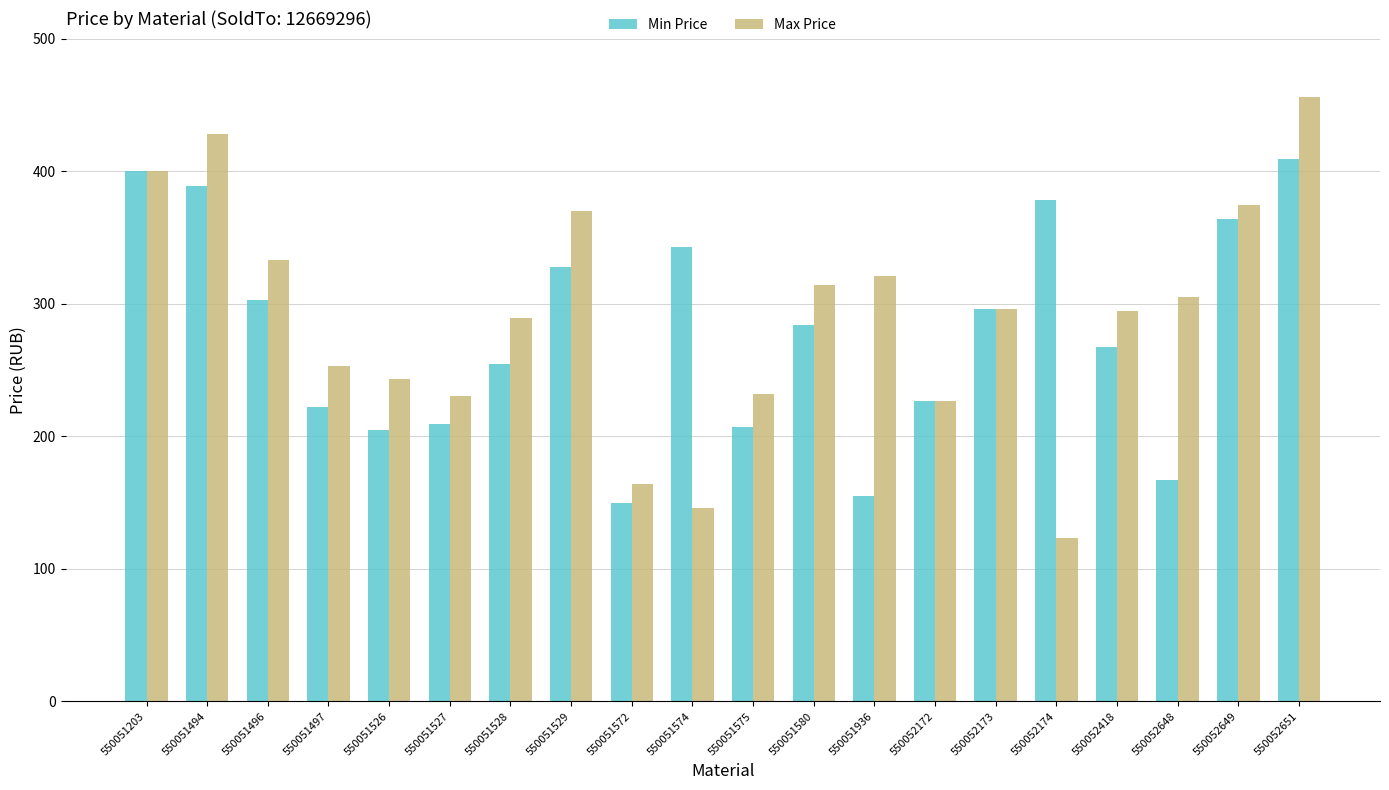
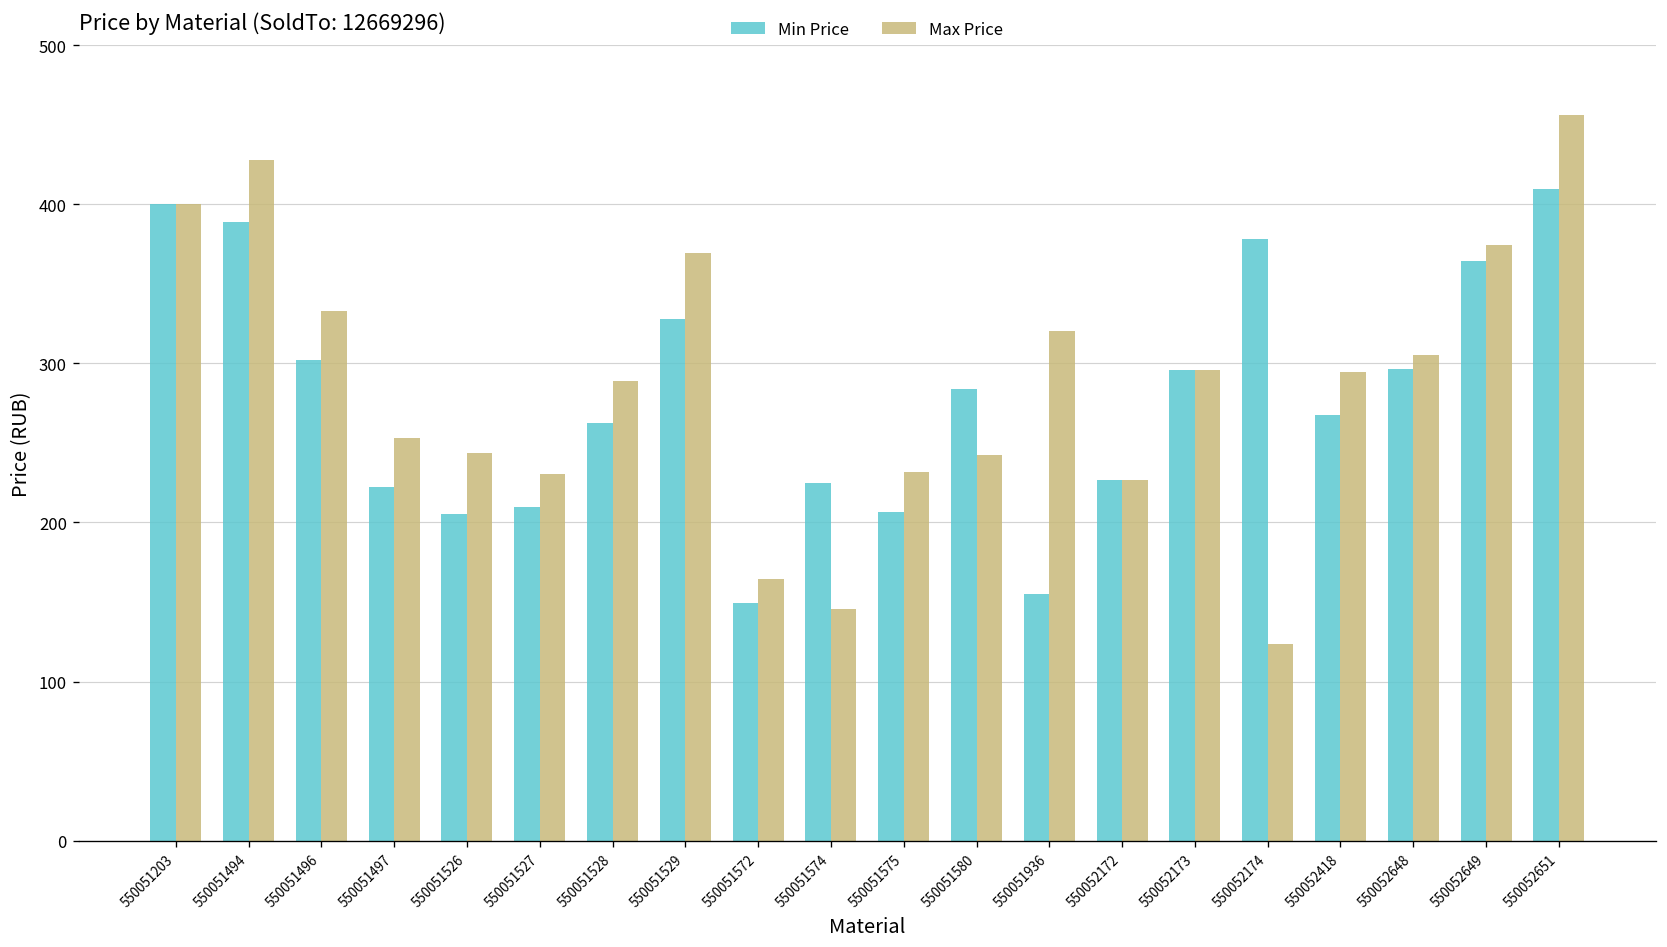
  {
    "Min Price": {
      "550051203": 400,
      "550051494": 389,
      "550051496": 302,
      "550051497": 222,
      "550051526": 205,
      "550051527": 210,
-     "550051528": 255,
+     "550051528": 263,
      "550051529": 328,
      "550051572": 149,
-     "550051574": 343,
+     "550051574": 225,
      "550051575": 207,
      "550051580": 284,
      "550051936": 155,
      "550052172": 227,
      "550052173": 296,
      "550052174": 378,
      "550052418": 267,
-     "550052648": 167,
+     "550052648": 297,
      "550052649": 364,
      "550052651": 410
    },
    "Max Price": {
      "550051203": 400,
      "550051494": 428,
      "550051496": 333,
      "550051497": 253,
      "550051526": 244,
      "550051527": 231,
      "550051528": 289,
      "550051529": 370,
      "550051572": 164,
      "550051574": 146,
      "550051575": 231,
-     "550051580": 314,
+     "550051580": 242,
      "550051936": 321,
      "550052172": 227,
      "550052173": 296,
      "550052174": 124,
      "550052418": 295,
      "550052648": 305,
      "550052649": 375,
      "550052651": 456
    }
  }
